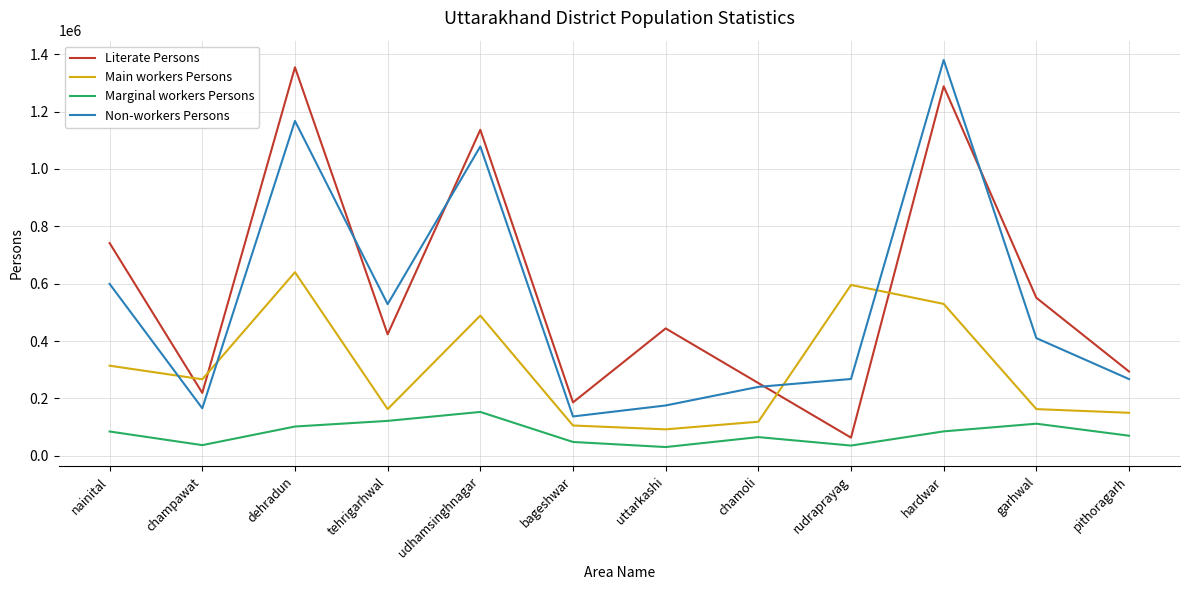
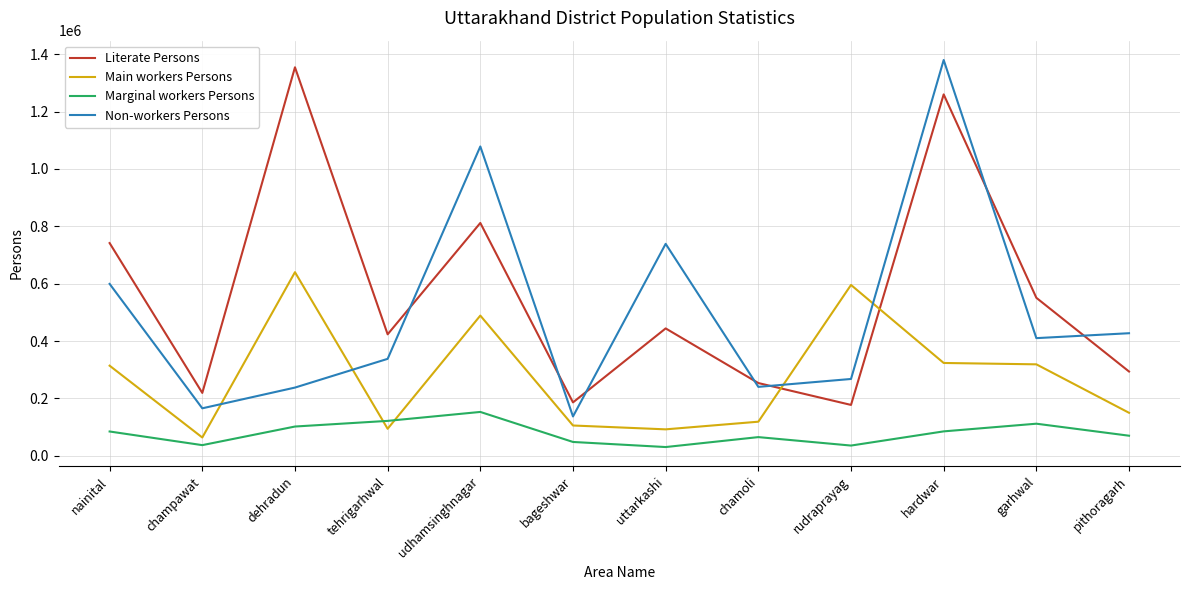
  {
    "Literate Persons": {
      "nainital": 740000,
      "champawat": 220000,
      "dehradun": 1350000,
      "tehrigarhwal": 420000,
-     "udhamsinghnagar": 1140000,
+     "udhamsinghnagar": 810000,
      "bageshwar": 190000,
      "uttarkashi": 440000,
      "chamoli": 250000,
-     "rudraprayag": 60000,
-     "hardwar": 1290000,
+     "rudraprayag": 180000,
+     "hardwar": 1260000,
      "garhwal": 550000,
      "pithoragarh": 290000
    },
    "Main workers Persons": {
      "nainital": 310000,
-     "champawat": 270000,
+     "champawat": 60000,
      "dehradun": 640000,
-     "tehrigarhwal": 160000,
+     "tehrigarhwal": 90000,
      "udhamsinghnagar": 490000,
      "bageshwar": 110000,
      "uttarkashi": 90000,
      "chamoli": 120000,
      "rudraprayag": 600000,
-     "hardwar": 530000,
-     "garhwal": 160000,
+     "hardwar": 320000,
+     "garhwal": 320000,
      "pithoragarh": 150000
    },
    "Marginal workers Persons": {
      "nainital": 90000,
      "champawat": 40000,
      "dehradun": 100000,
      "tehrigarhwal": 120000,
      "udhamsinghnagar": 150000,
      "bageshwar": 50000,
      "uttarkashi": 30000,
      "chamoli": 70000,
      "rudraprayag": 40000,
      "hardwar": 90000,
      "garhwal": 110000,
      "pithoragarh": 70000
    },
    "Non-workers Persons": {
      "nainital": 600000,
      "champawat": 170000,
-     "dehradun": 1170000,
-     "tehrigarhwal": 530000,
+     "dehradun": 240000,
+     "tehrigarhwal": 340000,
      "udhamsinghnagar": 1080000,
      "bageshwar": 140000,
-     "uttarkashi": 180000,
+     "uttarkashi": 740000,
      "chamoli": 240000,
      "rudraprayag": 270000,
      "hardwar": 1380000,
      "garhwal": 410000,
-     "pithoragarh": 270000
+     "pithoragarh": 430000
    }
  }
